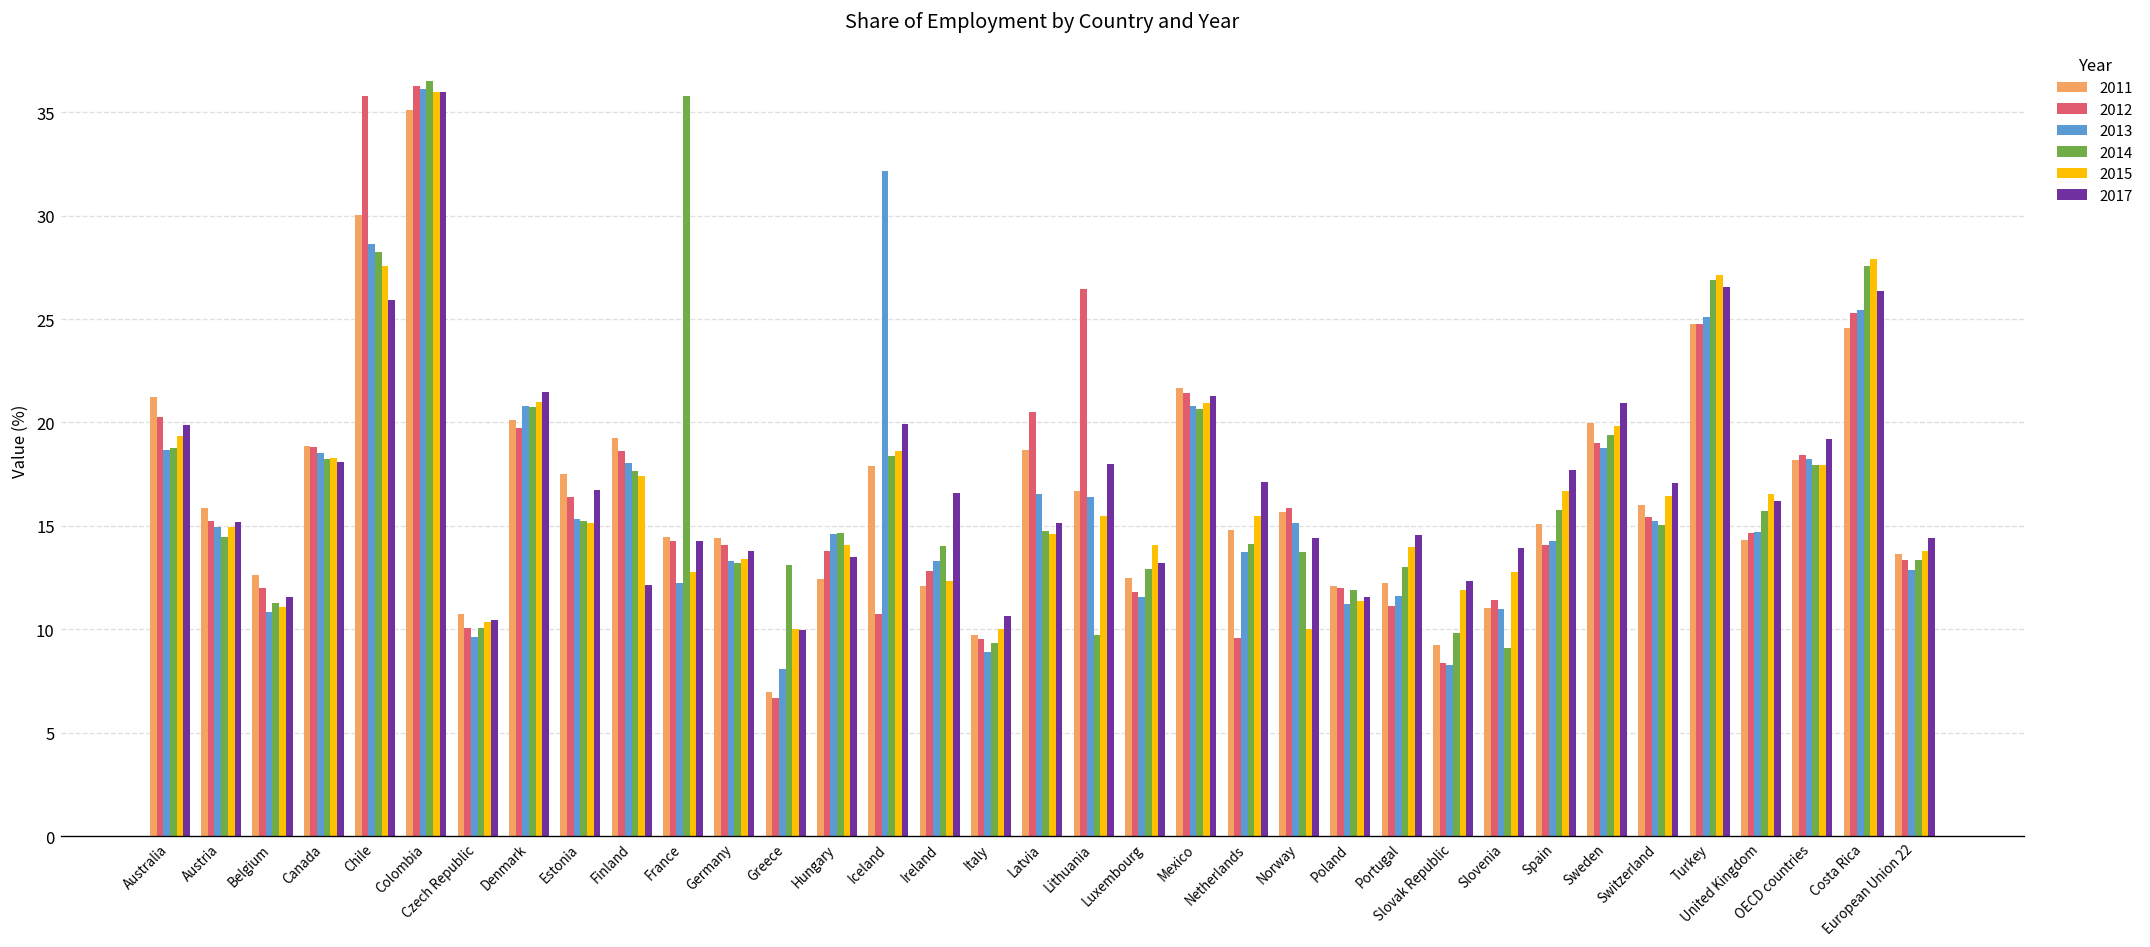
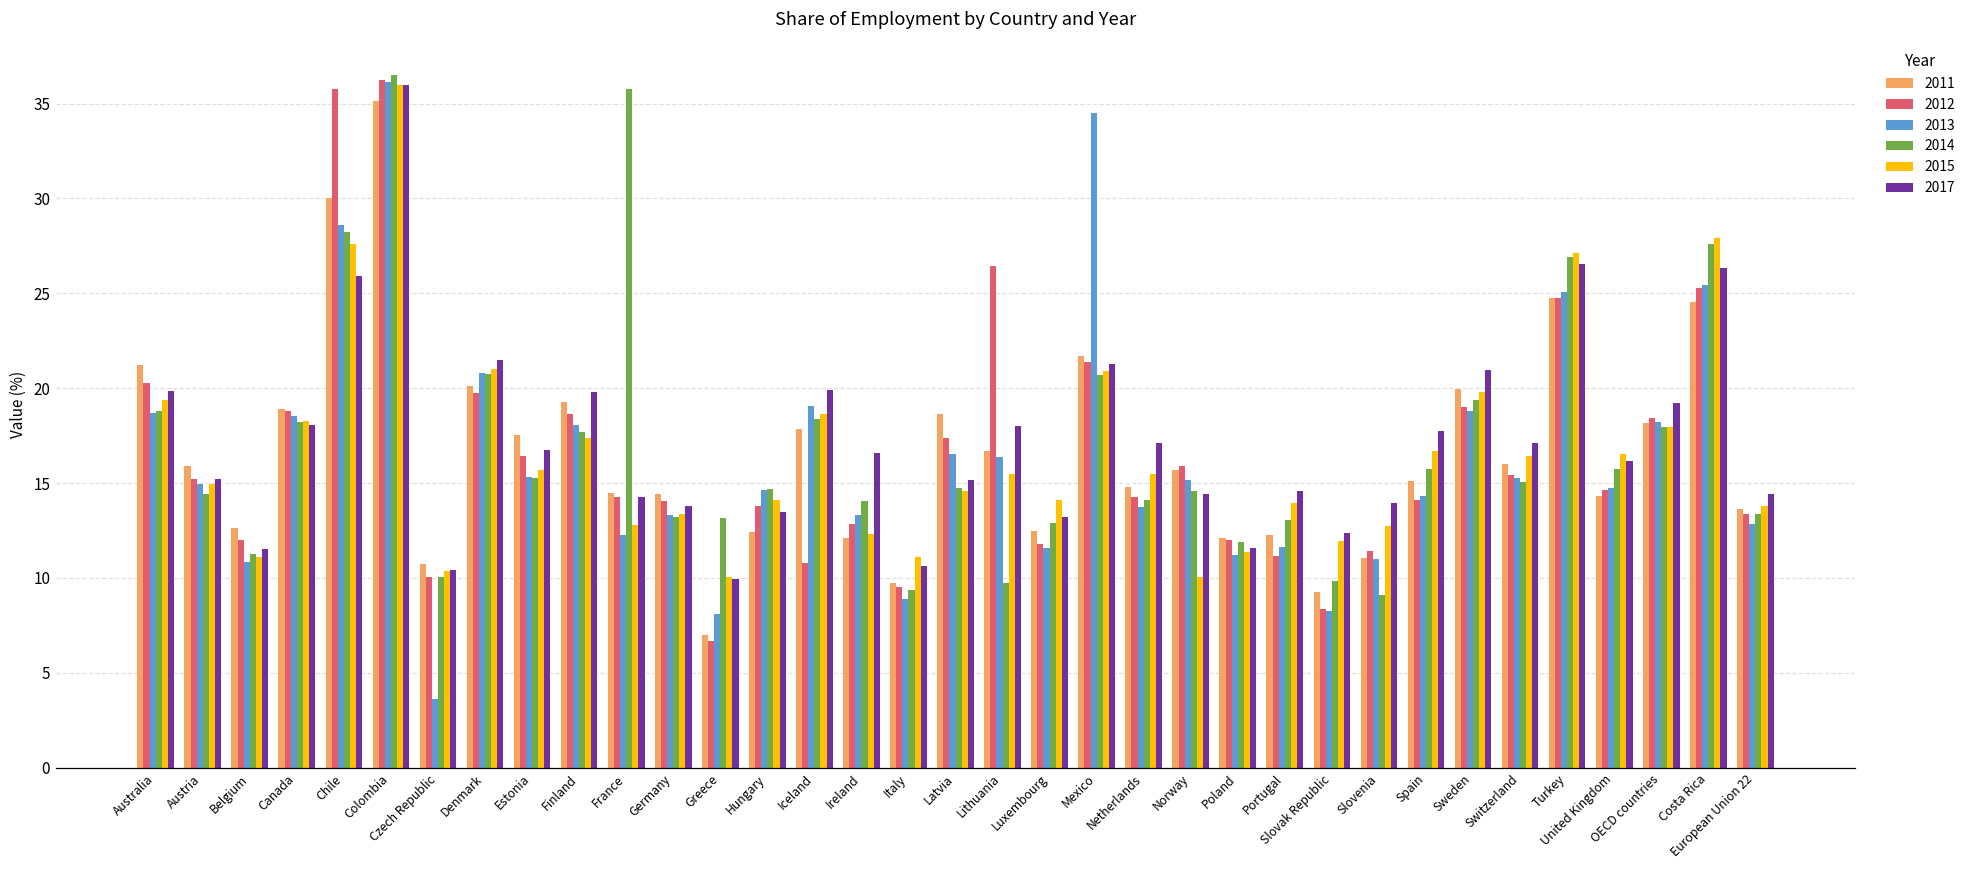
  {
    "2012": {
      "Australia": 20.2,
      "Austria": 15.2,
      "Belgium": 12.0,
      "Canada": 18.8,
      "Chile": 35.8,
      "Colombia": 36.3,
      "Czech Republic": 10.0,
      "Denmark": 19.8,
      "Estonia": 16.4,
      "Finland": 18.6,
      "France": 14.3,
      "Germany": 14.1,
      "Greece": 6.7,
      "Hungary": 13.8,
      "Iceland": 10.8,
      "Ireland": 12.8,
      "Italy": 9.5,
-     "Latvia": 20.5,
+     "Latvia": 17.4,
      "Lithuania": 26.4,
      "Luxembourg": 11.8,
      "Mexico": 21.4,
-     "Netherlands": 9.6,
+     "Netherlands": 14.3,
      "Norway": 15.9,
      "Poland": 12.0,
      "Portugal": 11.1,
      "Slovak Republic": 8.4,
      "Slovenia": 11.4,
      "Spain": 14.1,
      "Sweden": 19.0,
      "Switzerland": 15.4,
      "Turkey": 24.7,
      "United Kingdom": 14.6,
      "OECD countries": 18.4,
      "Costa Rica": 25.3,
      "European Union 22": 13.4
    },
    "2013": {
      "Australia": 18.7,
      "Austria": 14.9,
      "Belgium": 10.8,
      "Canada": 18.5,
      "Chile": 28.6,
      "Colombia": 36.1,
-     "Czech Republic": 9.6,
+     "Czech Republic": 3.6,
      "Denmark": 20.8,
      "Estonia": 15.3,
      "Finland": 18.1,
      "France": 12.3,
      "Germany": 13.3,
      "Greece": 8.1,
      "Hungary": 14.6,
-     "Iceland": 32.2,
+     "Iceland": 19.1,
      "Ireland": 13.3,
      "Italy": 8.9,
      "Latvia": 16.5,
      "Lithuania": 16.4,
      "Luxembourg": 11.6,
-     "Mexico": 20.8,
+     "Mexico": 34.5,
      "Netherlands": 13.8,
      "Norway": 15.2,
      "Poland": 11.2,
      "Portugal": 11.6,
      "Slovak Republic": 8.3,
      "Slovenia": 11.0,
      "Spain": 14.3,
      "Sweden": 18.8,
      "Switzerland": 15.2,
      "Turkey": 25.1,
      "United Kingdom": 14.7,
      "OECD countries": 18.2,
      "Costa Rica": 25.4,
      "European Union 22": 12.9
    },
    "2014": {
      "Australia": 18.8,
      "Austria": 14.4,
      "Belgium": 11.3,
      "Canada": 18.2,
      "Chile": 28.2,
      "Colombia": 36.5,
      "Czech Republic": 10.1,
      "Denmark": 20.8,
      "Estonia": 15.3,
      "Finland": 17.7,
      "France": 35.8,
      "Germany": 13.2,
      "Greece": 13.1,
      "Hungary": 14.7,
      "Iceland": 18.4,
      "Ireland": 14.0,
      "Italy": 9.4,
      "Latvia": 14.7,
      "Lithuania": 9.8,
      "Luxembourg": 12.9,
      "Mexico": 20.7,
      "Netherlands": 14.1,
-     "Norway": 13.7,
+     "Norway": 14.6,
      "Poland": 11.9,
      "Portugal": 13.0,
      "Slovak Republic": 9.8,
      "Slovenia": 9.1,
      "Spain": 15.8,
      "Sweden": 19.4,
      "Switzerland": 15.1,
      "Turkey": 26.9,
      "United Kingdom": 15.7,
      "OECD countries": 18.0,
      "Costa Rica": 27.6,
      "European Union 22": 13.4
    },
    "2015": {
      "Australia": 19.4,
      "Austria": 15.0,
      "Belgium": 11.1,
      "Canada": 18.3,
      "Chile": 27.6,
      "Colombia": 36.0,
      "Czech Republic": 10.4,
      "Denmark": 21.0,
-     "Estonia": 15.2,
+     "Estonia": 15.7,
      "Finland": 17.4,
      "France": 12.8,
      "Germany": 13.4,
      "Greece": 10.0,
      "Hungary": 14.1,
      "Iceland": 18.6,
      "Ireland": 12.3,
-     "Italy": 10.0,
+     "Italy": 11.1,
      "Latvia": 14.6,
      "Lithuania": 15.5,
      "Luxembourg": 14.1,
      "Mexico": 20.9,
      "Netherlands": 15.5,
      "Norway": 10.0,
      "Poland": 11.4,
      "Portugal": 14.0,
      "Slovak Republic": 11.9,
      "Slovenia": 12.8,
      "Spain": 16.7,
      "Sweden": 19.8,
      "Switzerland": 16.4,
      "Turkey": 27.1,
      "United Kingdom": 16.6,
      "OECD countries": 18.0,
      "Costa Rica": 27.9,
      "European Union 22": 13.8
    },
    "2017": {
      "Australia": 19.9,
      "Austria": 15.2,
      "Belgium": 11.5,
      "Canada": 18.1,
      "Chile": 25.9,
      "Colombia": 36.0,
      "Czech Republic": 10.4,
      "Denmark": 21.5,
      "Estonia": 16.8,
-     "Finland": 12.2,
+     "Finland": 19.8,
      "France": 14.3,
      "Germany": 13.8,
      "Greece": 10.0,
      "Hungary": 13.5,
      "Iceland": 19.9,
      "Ireland": 16.6,
      "Italy": 10.6,
      "Latvia": 15.2,
      "Lithuania": 18.0,
      "Luxembourg": 13.2,
      "Mexico": 21.3,
      "Netherlands": 17.1,
      "Norway": 14.4,
      "Poland": 11.6,
      "Portugal": 14.6,
      "Slovak Republic": 12.4,
      "Slovenia": 13.9,
      "Spain": 17.7,
      "Sweden": 20.9,
      "Switzerland": 17.1,
      "Turkey": 26.5,
      "United Kingdom": 16.2,
      "OECD countries": 19.2,
      "Costa Rica": 26.3,
      "European Union 22": 14.4
    }
  }
